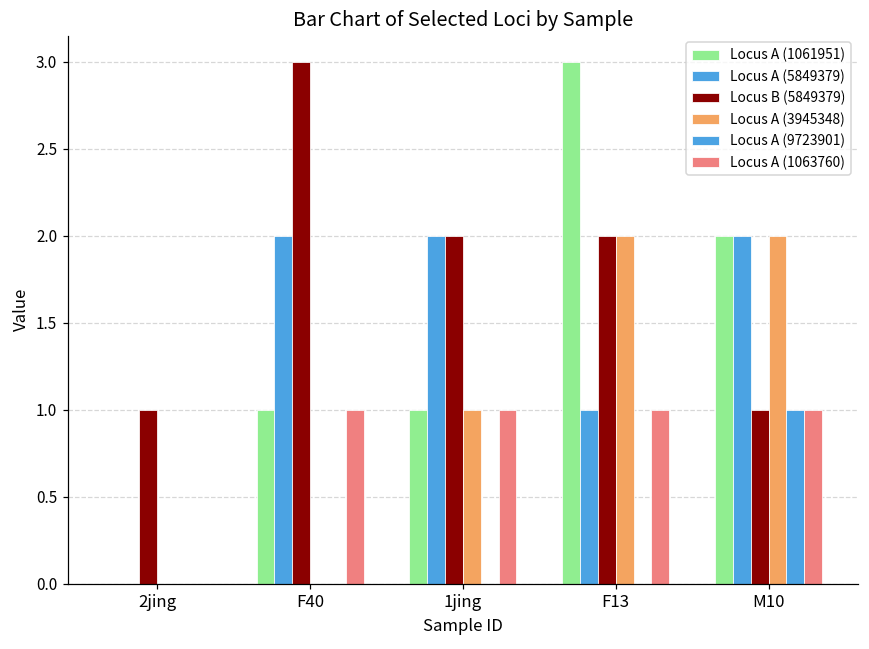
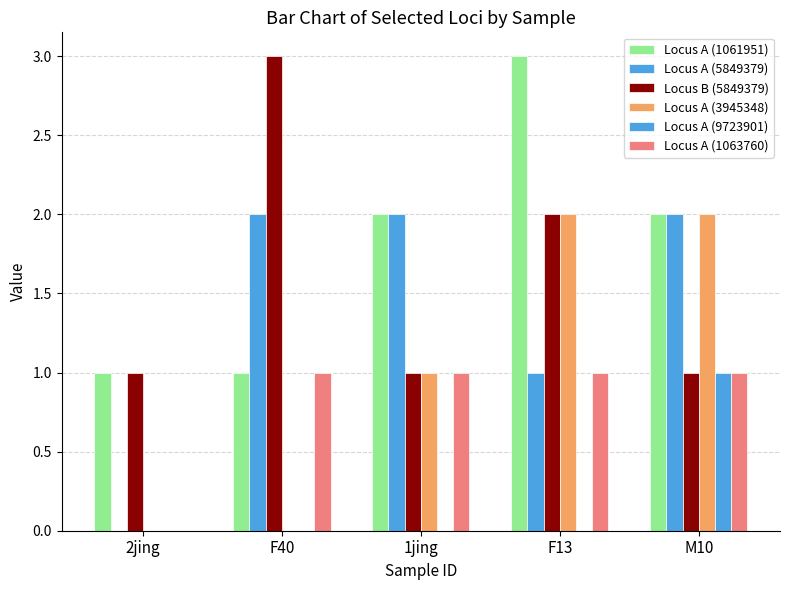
  {
    "Locus A (1061951)": {
-     "2jing": 0,
+     "2jing": 1,
      "F40": 1,
-     "1jing": 1,
+     "1jing": 2,
      "F13": 3,
      "M10": 2
    },
    "Locus B (5849379)": {
      "2jing": 1,
      "F40": 3,
-     "1jing": 2,
+     "1jing": 1,
      "F13": 2,
      "M10": 1
    }
  }
